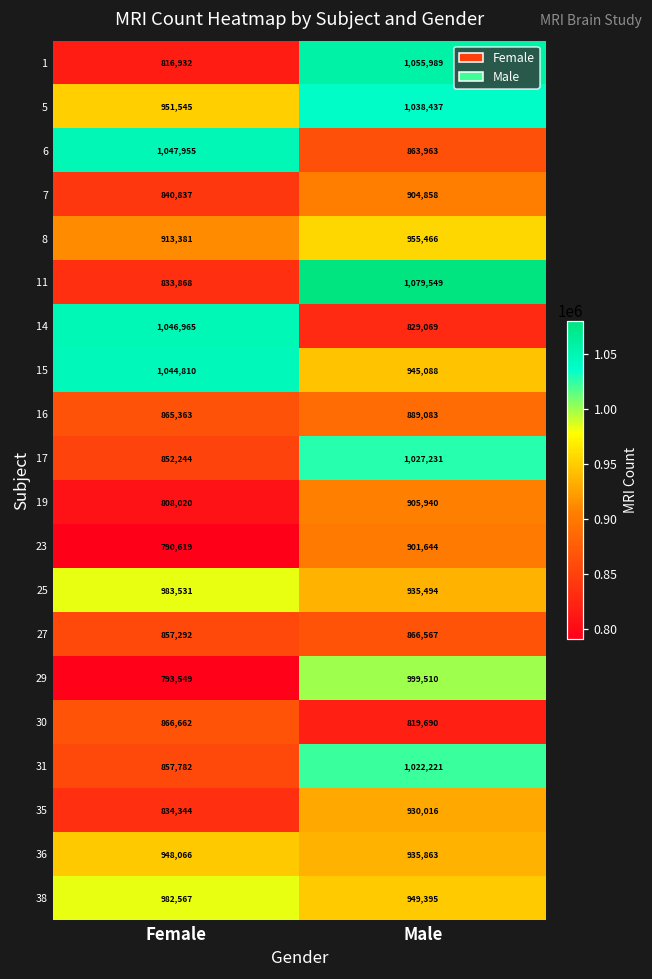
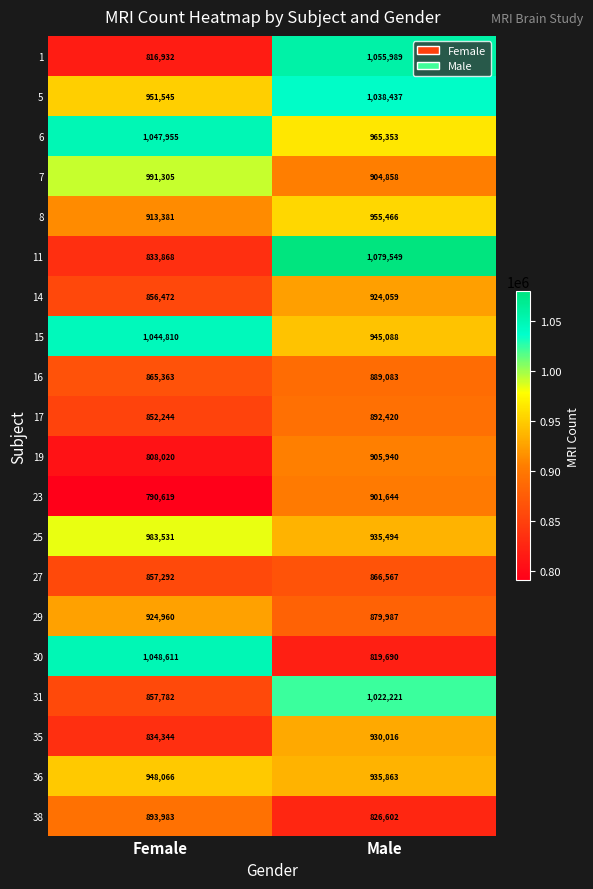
  {
    "1": {
      "Female": "816,932",
      "Male": "1,055,989"
    },
    "5": {
      "Female": "951,545",
      "Male": "1,038,437"
    },
    "6": {
      "Female": "1,047,955",
-     "Male": "863,963"
+     "Male": "965,353"
    },
    "7": {
-     "Female": "840,837",
+     "Female": "991,305",
      "Male": "904,858"
    },
    "8": {
      "Female": "913,381",
      "Male": "955,466"
    },
    "11": {
      "Female": "833,868",
      "Male": "1,079,549"
    },
    "14": {
-     "Female": "1,046,965",
-     "Male": "829,069"
+     "Female": "856,472",
+     "Male": "924,059"
    },
    "15": {
      "Female": "1,044,810",
      "Male": "945,088"
    },
    "16": {
      "Female": "865,363",
      "Male": "889,083"
    },
    "17": {
      "Female": "852,244",
-     "Male": "1,027,231"
+     "Male": "892,420"
    },
    "19": {
      "Female": "808,020",
      "Male": "905,940"
    },
    "23": {
      "Female": "790,619",
      "Male": "901,644"
    },
    "25": {
      "Female": "983,531",
      "Male": "935,494"
    },
    "27": {
      "Female": "857,292",
      "Male": "866,567"
    },
    "29": {
-     "Female": "793,549",
-     "Male": "999,510"
+     "Female": "924,960",
+     "Male": "879,987"
    },
    "30": {
-     "Female": "866,662",
+     "Female": "1,048,611",
      "Male": "819,690"
    },
    "31": {
      "Female": "857,782",
      "Male": "1,022,221"
    },
    "35": {
      "Female": "834,344",
      "Male": "930,016"
    },
    "36": {
      "Female": "948,066",
      "Male": "935,863"
    },
    "38": {
-     "Female": "982,567",
-     "Male": "949,395"
+     "Female": "893,983",
+     "Male": "826,602"
    }
  }
